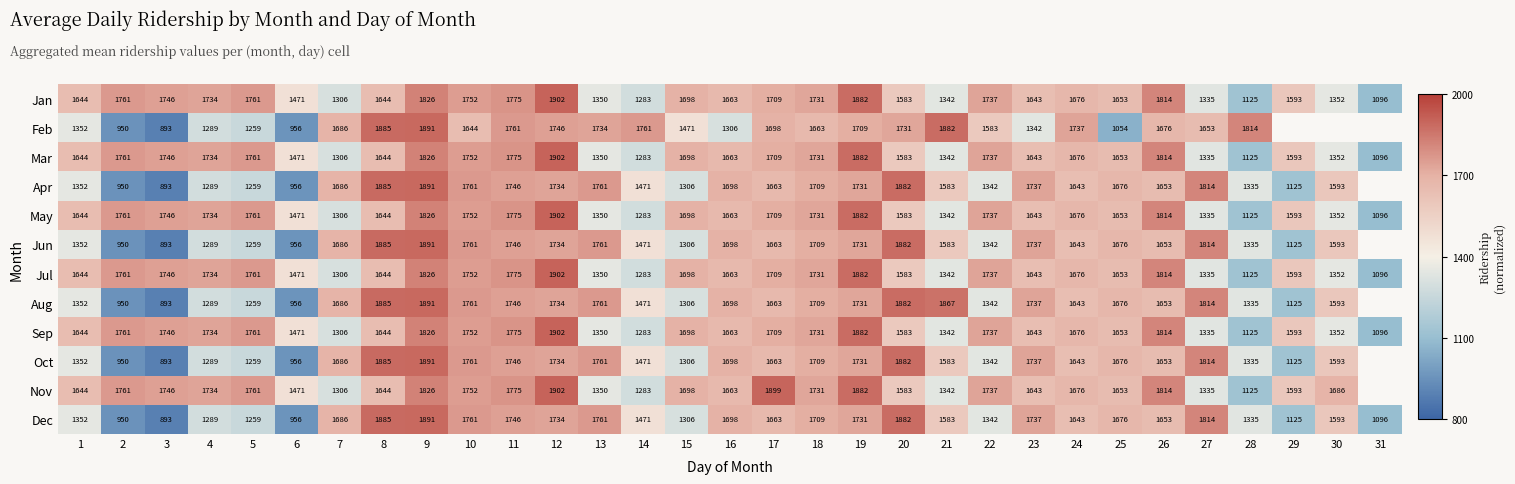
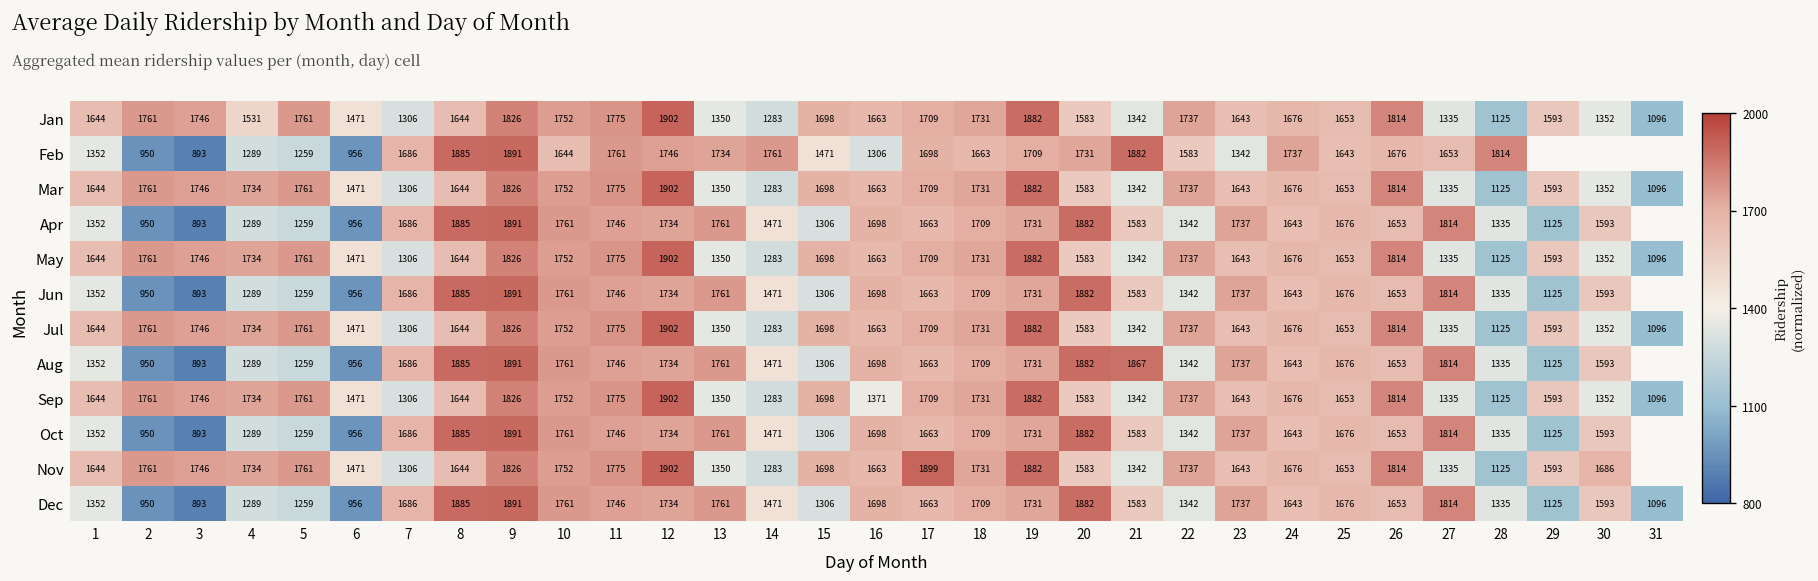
  {
    "Jan": {
      "1": 1644,
      "2": 1761,
      "3": 1746,
-     "4": 1734,
+     "4": 1531,
      "5": 1761,
      "6": 1471,
      "7": 1306,
      "8": 1644,
      "9": 1826,
      "10": 1752,
      "11": 1775,
      "12": 1902,
      "13": 1350,
      "14": 1283,
      "15": 1698,
      "16": 1663,
      "17": 1709,
      "18": 1731,
      "19": 1882,
      "20": 1583,
      "21": 1342,
      "22": 1737,
      "23": 1643,
      "24": 1676,
      "25": 1653,
      "26": 1814,
      "27": 1335,
      "28": 1125,
      "29": 1593,
      "30": 1352,
      "31": 1096
    },
    "Feb": {
      "1": 1352,
      "2": 950,
      "3": 893,
      "4": 1289,
      "5": 1259,
      "6": 956,
      "7": 1686,
      "8": 1885,
      "9": 1891,
      "10": 1644,
      "11": 1761,
      "12": 1746,
      "13": 1734,
      "14": 1761,
      "15": 1471,
      "16": 1306,
      "17": 1698,
      "18": 1663,
      "19": 1709,
      "20": 1731,
      "21": 1882,
      "22": 1583,
      "23": 1342,
      "24": 1737,
-     "25": 1054,
+     "25": 1643,
      "26": 1676,
      "27": 1653,
      "28": 1814
    },
    "Sep": {
      "1": 1644,
      "2": 1761,
      "3": 1746,
      "4": 1734,
      "5": 1761,
      "6": 1471,
      "7": 1306,
      "8": 1644,
      "9": 1826,
      "10": 1752,
      "11": 1775,
      "12": 1902,
      "13": 1350,
      "14": 1283,
      "15": 1698,
-     "16": 1663,
+     "16": 1371,
      "17": 1709,
      "18": 1731,
      "19": 1882,
      "20": 1583,
      "21": 1342,
      "22": 1737,
      "23": 1643,
      "24": 1676,
      "25": 1653,
      "26": 1814,
      "27": 1335,
      "28": 1125,
      "29": 1593,
      "30": 1352,
      "31": 1096
    }
  }
